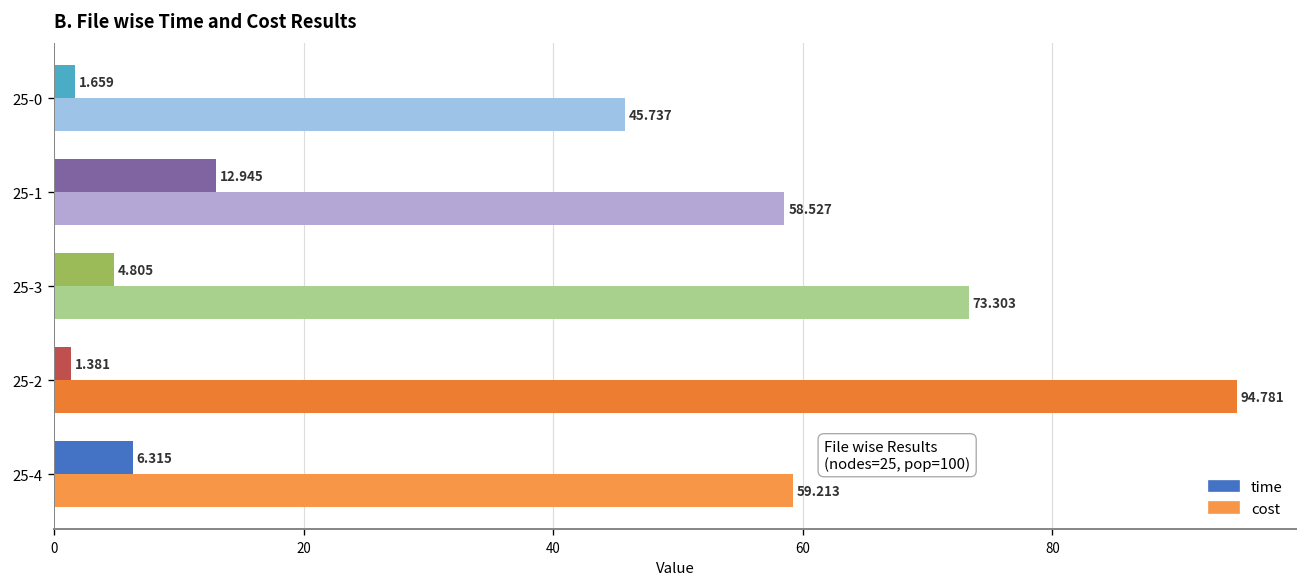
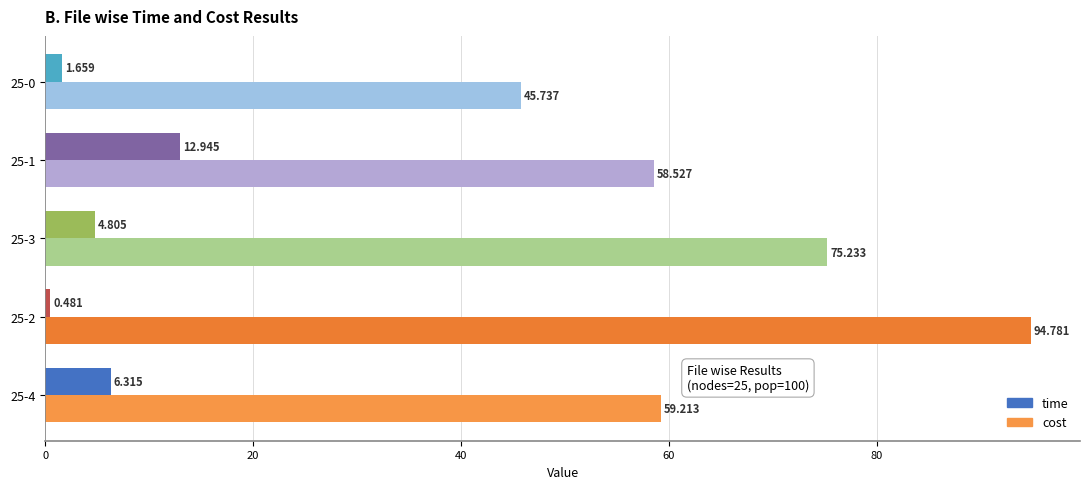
  {
    "time": {
      "25-0": 1.659,
      "25-1": 12.945,
      "25-3": 4.805,
-     "25-2": 1.381,
+     "25-2": 0.481,
      "25-4": 6.315
    },
    "cost": {
      "25-0": 45.737,
      "25-1": 58.527,
-     "25-3": 73.303,
+     "25-3": 75.233,
      "25-2": 94.781,
      "25-4": 59.213
    }
  }
